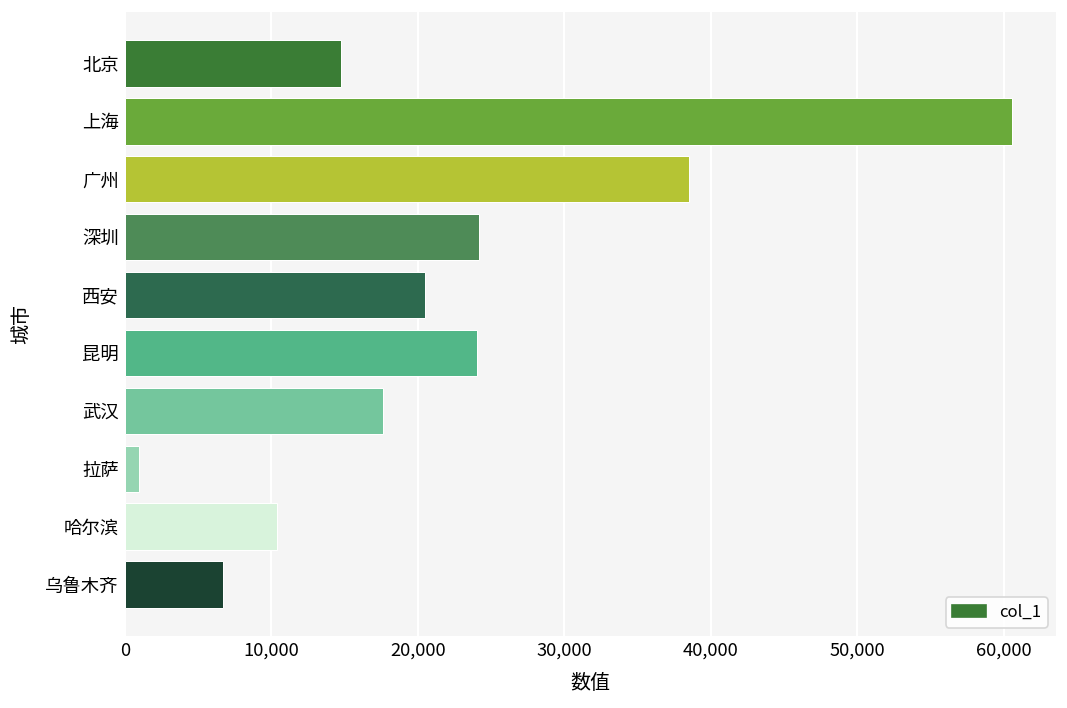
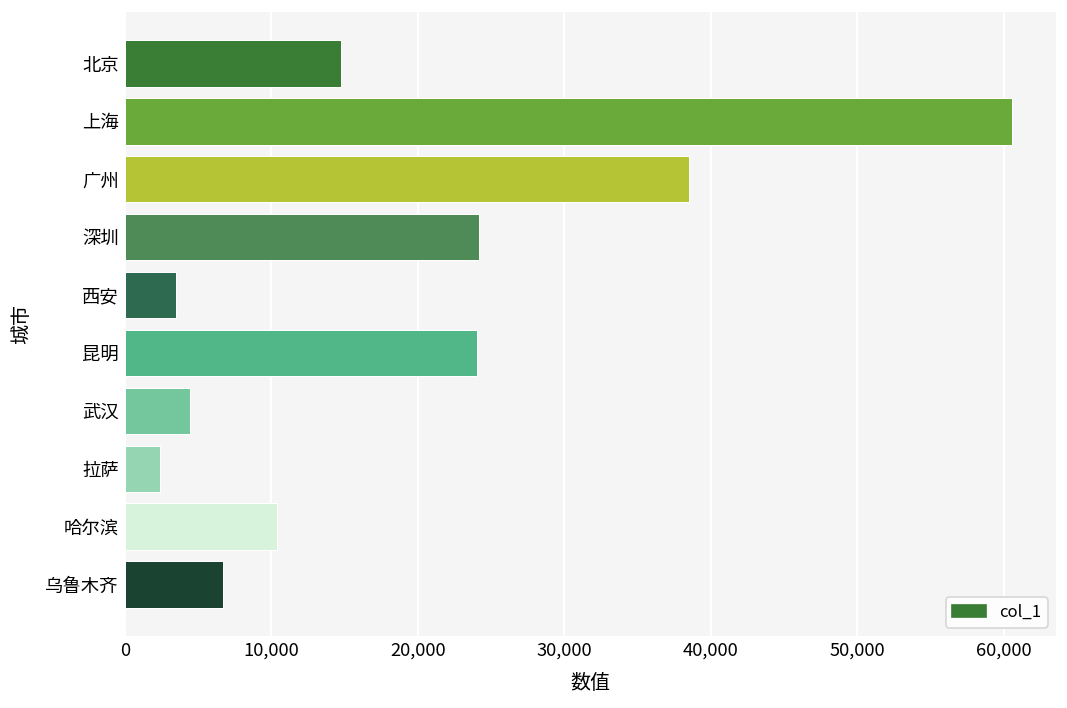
  {
    "北京": "14,800",
    "上海": "60,600",
    "广州": "38,500",
    "深圳": "24,200",
-   "西安": "20,500",
+   "西安": "3,500",
    "昆明": "24,000",
-   "武汉": "17,600",
-   "拉萨": "1,000",
+   "武汉": "4,500",
+   "拉萨": "2,400",
    "哈尔滨": "10,400",
    "乌鲁木齐": "6,700"
  }
